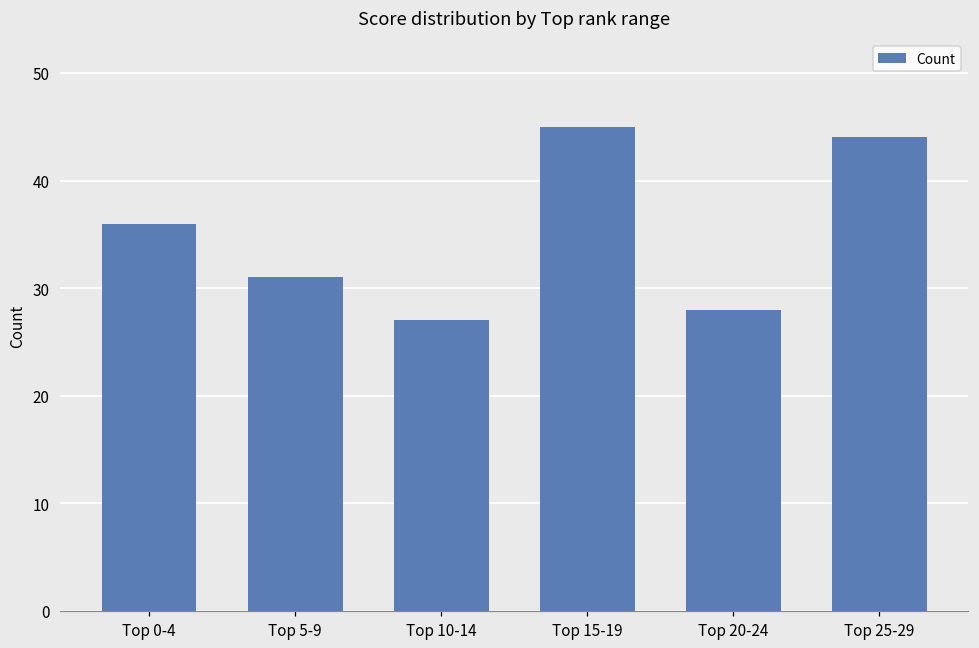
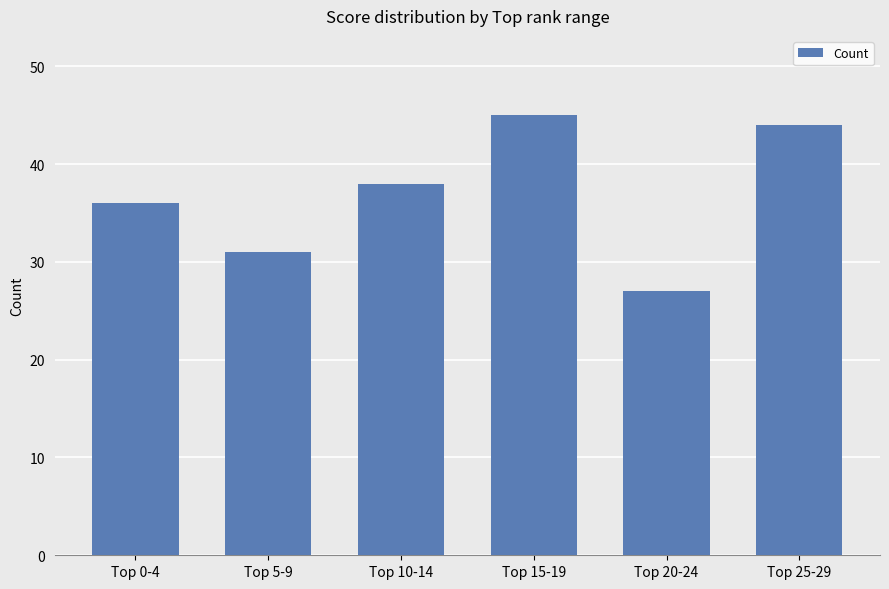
  {
    "Top 0-4": 36,
    "Top 5-9": 31,
-   "Top 10-14": 27,
+   "Top 10-14": 38,
    "Top 15-19": 45,
-   "Top 20-24": 28,
+   "Top 20-24": 27,
    "Top 25-29": 44
  }
